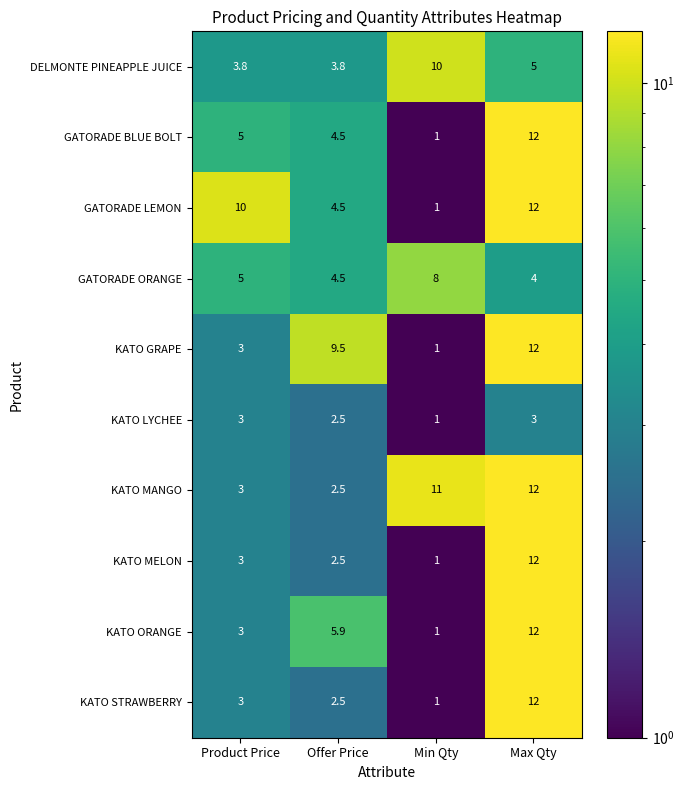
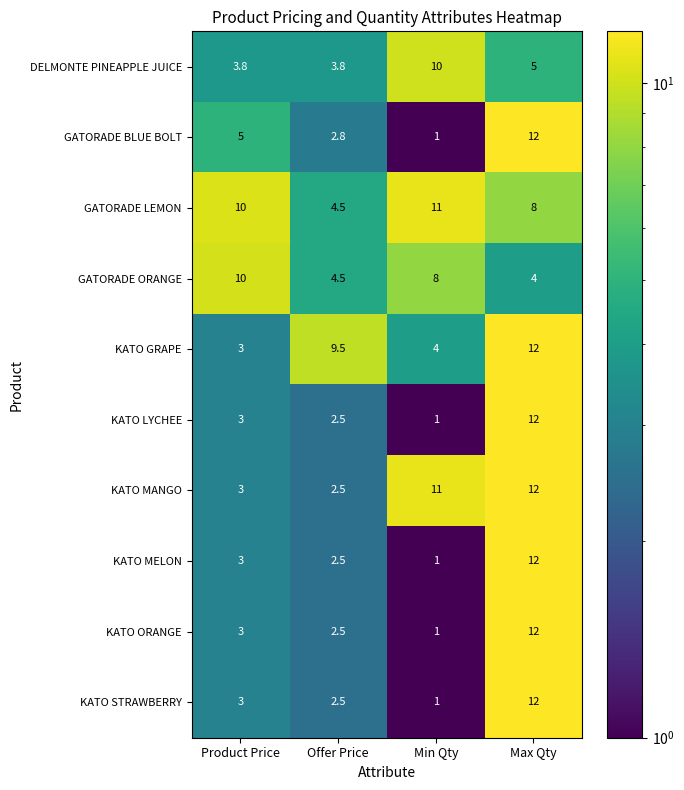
  {
    "DELMONTE PINEAPPLE JUICE": {
      "Product Price": 3.8,
      "Offer Price": 3.8,
      "Min Qty": 10,
      "Max Qty": 5
    },
    "GATORADE BLUE BOLT": {
      "Product Price": 5,
-     "Offer Price": 4.5,
+     "Offer Price": 2.8,
      "Min Qty": 1,
      "Max Qty": 12
    },
    "GATORADE LEMON": {
      "Product Price": 10,
      "Offer Price": 4.5,
-     "Min Qty": 1,
-     "Max Qty": 12
+     "Min Qty": 11,
+     "Max Qty": 8
    },
    "GATORADE ORANGE": {
-     "Product Price": 5,
+     "Product Price": 10,
      "Offer Price": 4.5,
      "Min Qty": 8,
      "Max Qty": 4
    },
    "KATO GRAPE": {
      "Product Price": 3,
      "Offer Price": 9.5,
-     "Min Qty": 1,
+     "Min Qty": 4,
      "Max Qty": 12
    },
    "KATO LYCHEE": {
      "Product Price": 3,
      "Offer Price": 2.5,
      "Min Qty": 1,
-     "Max Qty": 3
+     "Max Qty": 12
    },
    "KATO MANGO": {
      "Product Price": 3,
      "Offer Price": 2.5,
      "Min Qty": 11,
      "Max Qty": 12
    },
    "KATO MELON": {
      "Product Price": 3,
      "Offer Price": 2.5,
      "Min Qty": 1,
      "Max Qty": 12
    },
    "KATO ORANGE": {
      "Product Price": 3,
-     "Offer Price": 5.9,
+     "Offer Price": 2.5,
      "Min Qty": 1,
      "Max Qty": 12
    },
    "KATO STRAWBERRY": {
      "Product Price": 3,
      "Offer Price": 2.5,
      "Min Qty": 1,
      "Max Qty": 12
    }
  }
